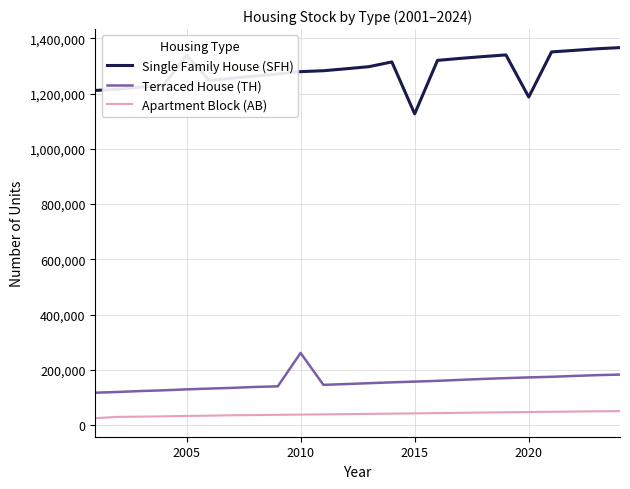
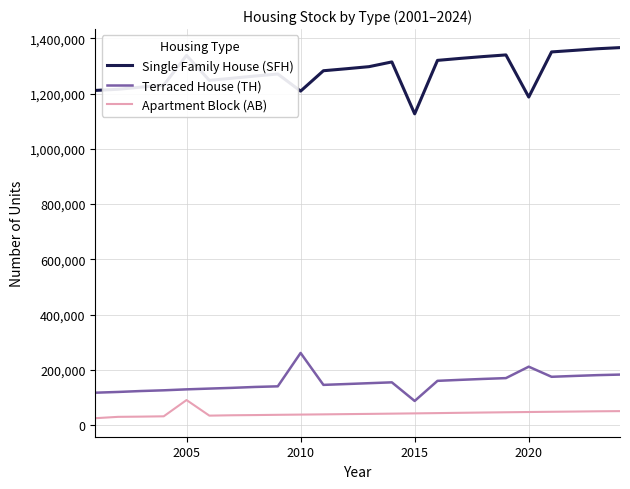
  {
    "Single Family House (SFH)": {
-     "2010": "1,280,000",
+     "2010": "1,210,000",
      "2015": "1,130,000",
      "2020": "1,190,000"
    },
    "Terraced House (TH)": {
      "2005": "130,000",
      "2010": "260,000",
-     "2015": "160,000",
-     "2020": "170,000"
+     "2015": "90,000",
+     "2020": "210,000"
    },
    "Apartment Block (AB)": {
-     "2005": "30,000",
+     "2005": "90,000",
      "2010": "40,000",
      "2015": "40,000",
      "2020": "50,000"
    }
  }
